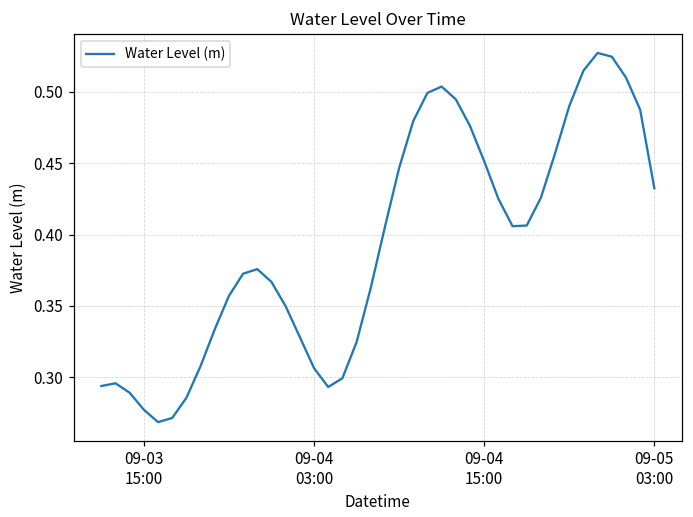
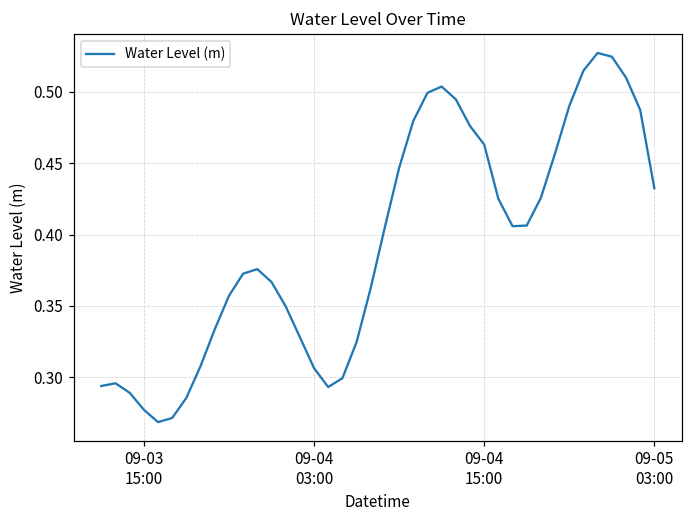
  {
    "09-03 15:00": 0.277,
    "09-04 03:00": 0.306,
-   "09-04 15:00": 0.451,
+   "09-04 15:00": 0.463,
    "09-05 03:00": 0.432
  }
